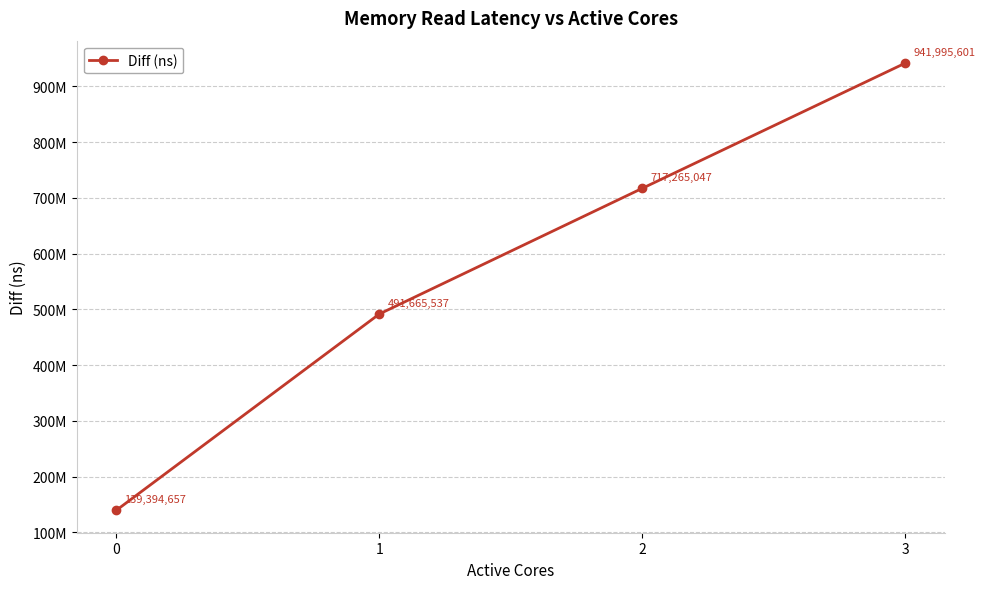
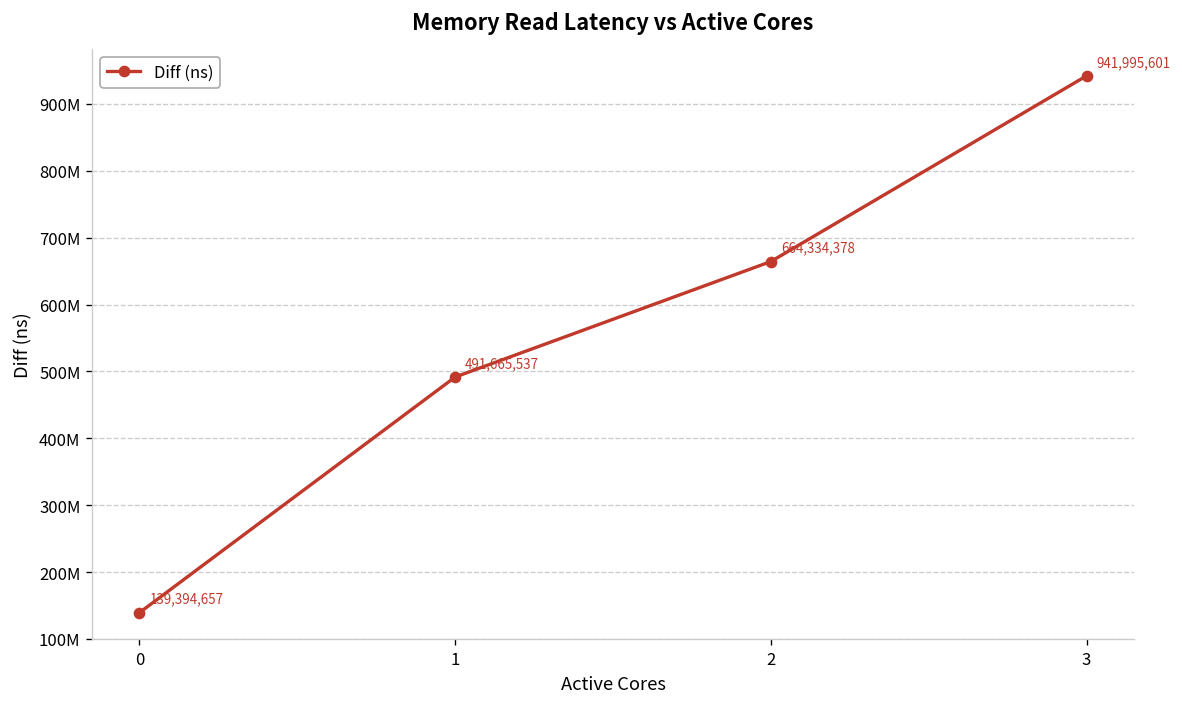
  {
    "0": "139,394,657",
    "1": "491,665,537",
-   "2": "717,265,047",
+   "2": "664,334,378",
    "3": "941,995,601"
  }
